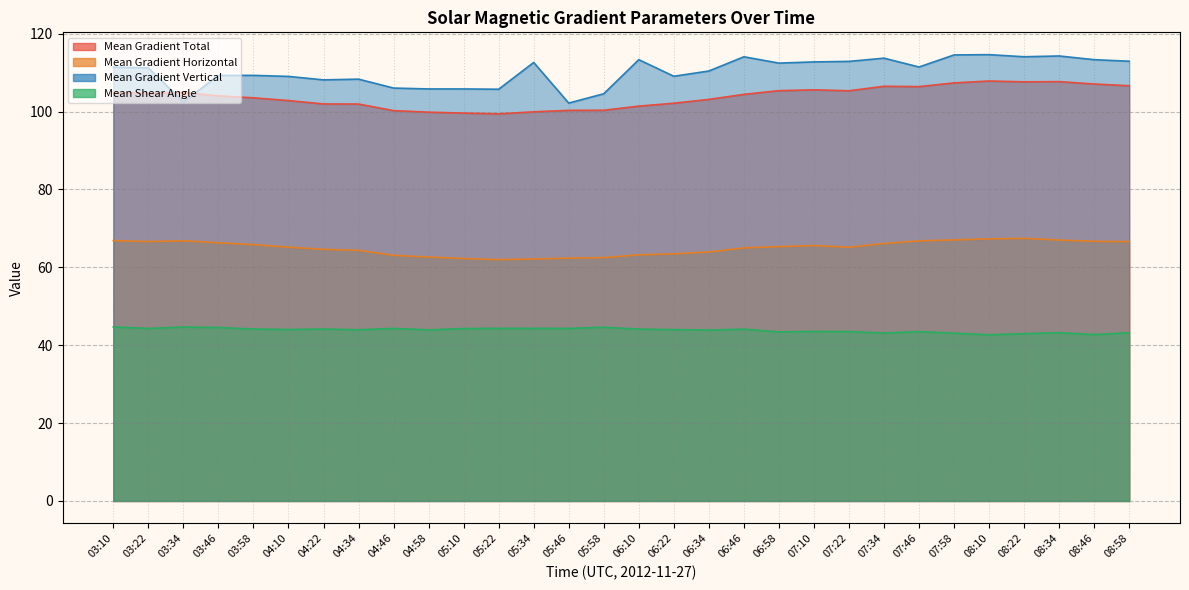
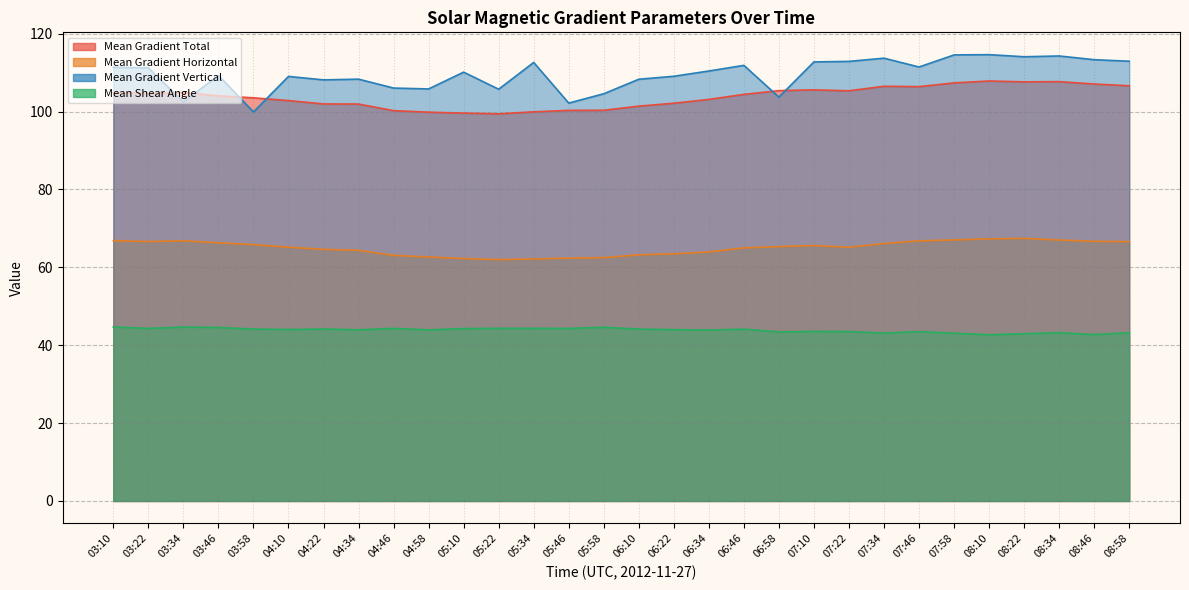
  {
    "Mean Gradient Vertical": {
-     "03:58": 109,
+     "03:58": 100,
      "04:10": 109,
      "04:22": 108,
      "04:34": 108,
      "04:46": 106,
      "04:58": 106,
-     "05:10": 106,
+     "05:10": 110,
      "05:22": 106,
      "05:34": 113,
      "05:46": 102,
      "05:58": 105,
-     "06:10": 113,
+     "06:10": 108,
      "06:22": 109,
      "06:34": 110,
-     "06:46": 114,
-     "06:58": 112,
+     "06:46": 112,
+     "06:58": 104,
      "07:10": 113,
      "07:22": 113,
      "07:34": 114,
      "07:46": 111,
      "07:58": 115,
      "08:10": 115,
      "08:22": 114,
      "08:34": 114,
      "08:46": 113,
      "08:58": 113
    },
    "Mean Shear Angle": {
      "03:10": 45,
      "03:22": 44,
      "03:34": 45,
      "03:46": 45,
      "03:58": 44,
      "04:10": 44,
      "04:22": 44,
      "04:34": 44,
      "04:46": 44,
      "04:58": 44,
      "05:10": 44,
      "05:22": 44,
      "05:34": 44,
      "05:46": 44,
      "05:58": 45,
      "06:10": 44,
      "06:22": 44,
      "06:34": 44,
      "06:46": 44,
      "06:58": 43,
      "07:10": 44,
      "07:22": 43,
      "07:34": 43,
      "07:46": 43,
      "07:58": 43,
      "08:10": 43,
      "08:22": 43,
      "08:34": 43,
      "08:46": 43,
      "08:58": 43
    }
  }
